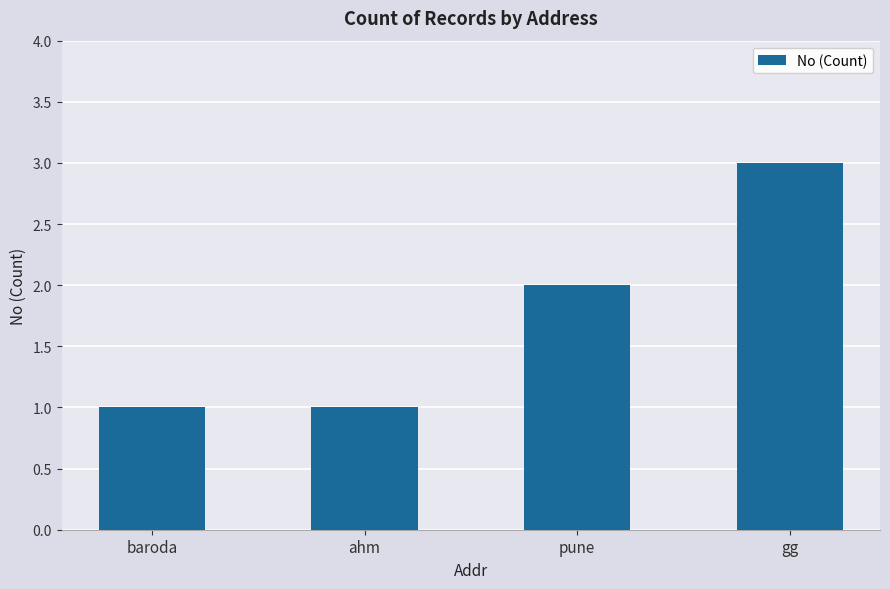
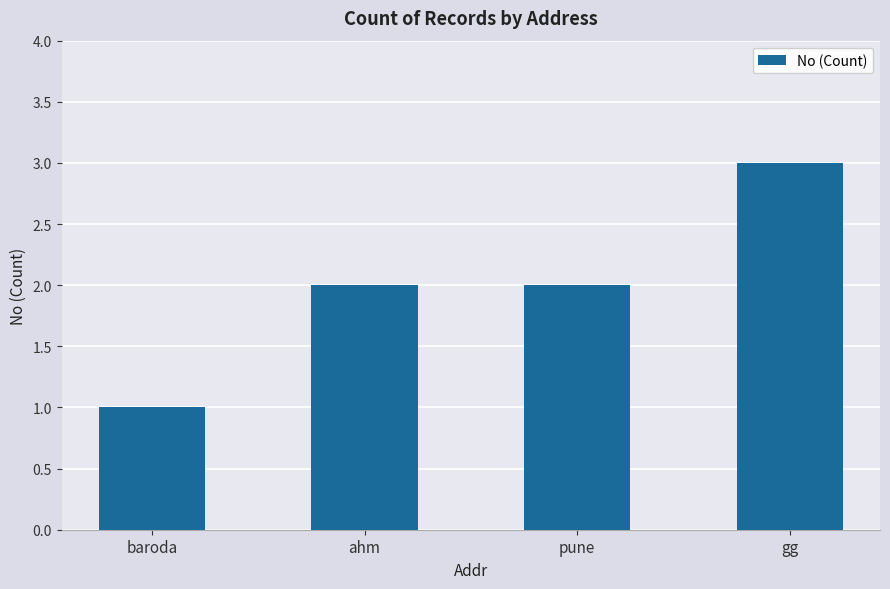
  {
    "baroda": 1,
-   "ahm": 1,
+   "ahm": 2,
    "pune": 2,
    "gg": 3
  }
